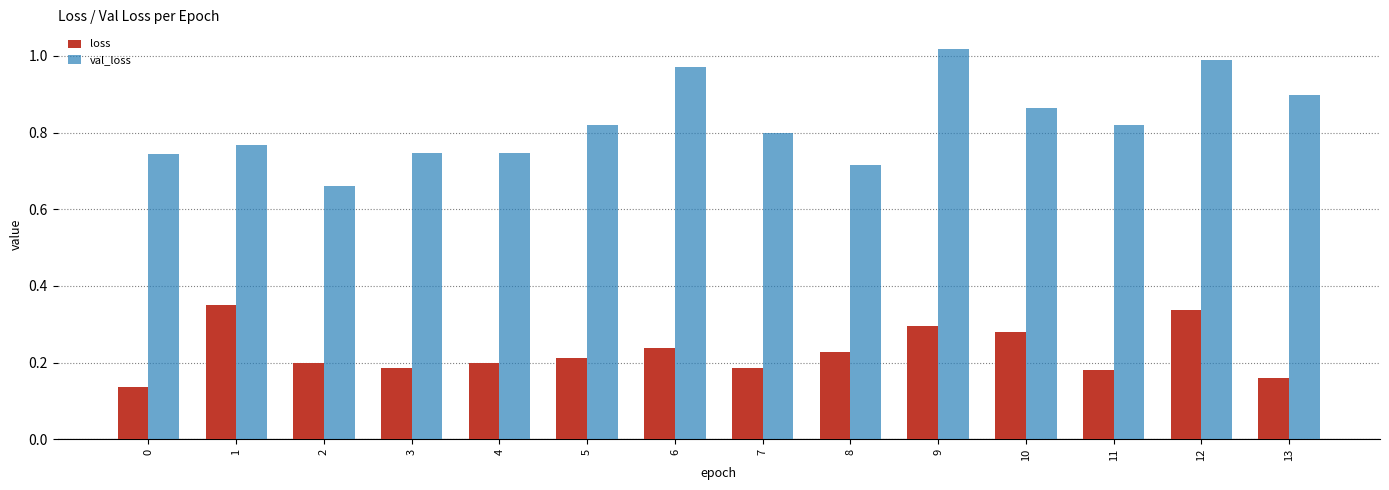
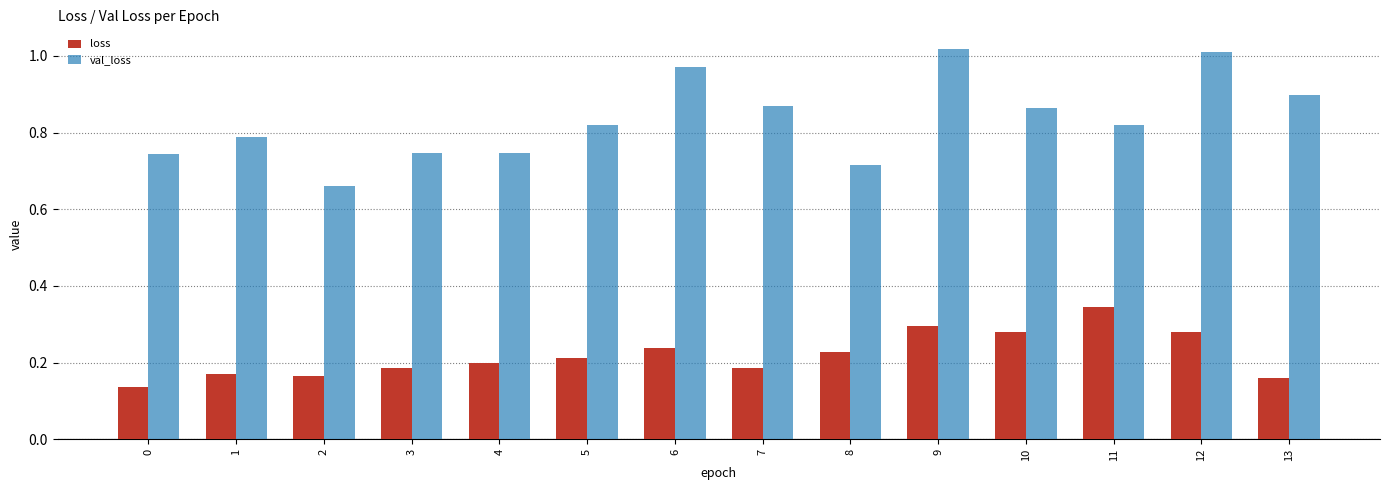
  {
    "loss": {
      "0": 0.14,
-     "1": 0.35,
-     "2": 0.20,
+     "1": 0.17,
+     "2": 0.17,
      "3": 0.19,
      "4": 0.20,
      "5": 0.21,
      "6": 0.24,
      "7": 0.19,
      "8": 0.23,
      "9": 0.30,
      "10": 0.28,
-     "11": 0.18,
-     "12": 0.34,
+     "11": 0.34,
+     "12": 0.28,
      "13": 0.16
    },
    "val_loss": {
      "0": 0.74,
-     "1": 0.77,
+     "1": 0.79,
      "2": 0.66,
      "3": 0.75,
      "4": 0.75,
      "5": 0.82,
      "6": 0.97,
-     "7": 0.80,
+     "7": 0.87,
      "8": 0.72,
      "9": 1.02,
      "10": 0.87,
      "11": 0.82,
-     "12": 0.99,
+     "12": 1.01,
      "13": 0.90
    }
  }
